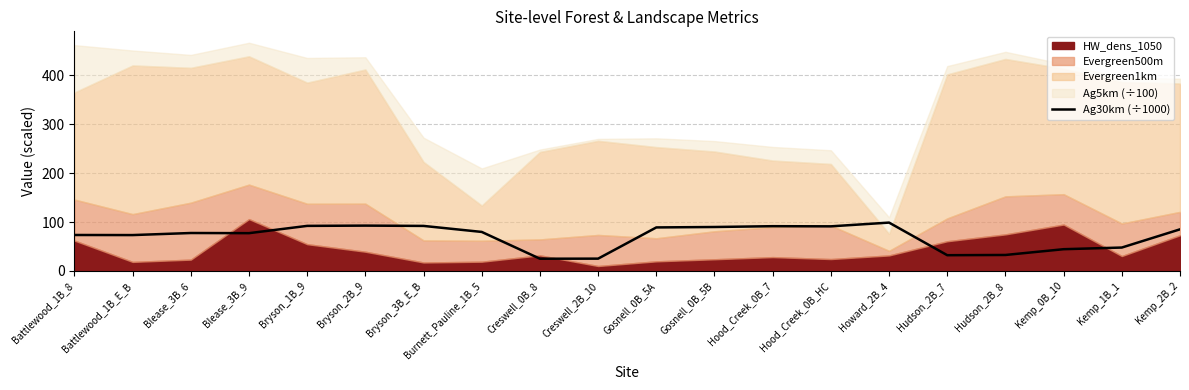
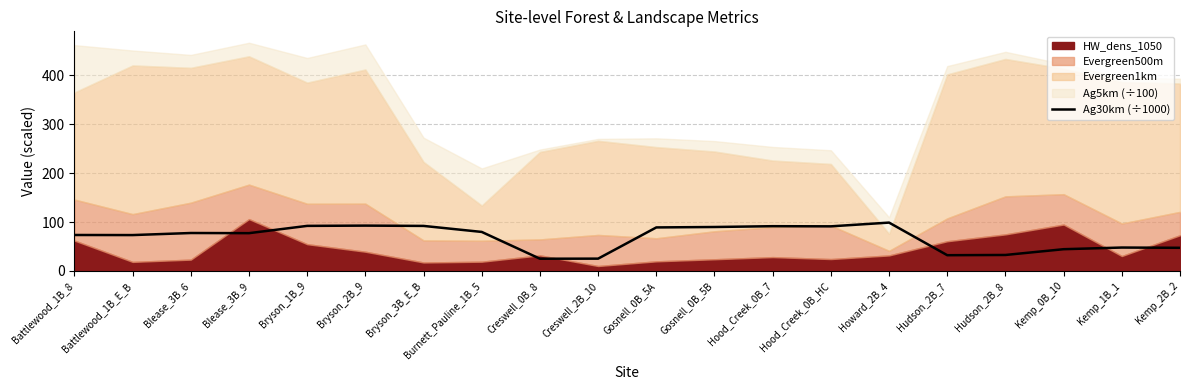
  {
    "Ag30km (÷1000)": {
      "Battlewood_1B_8": 70,
      "Battlewood_1B_E_B": 70,
      "Blease_3B_6": 80,
      "Blease_3B_9": 80,
      "Bryson_1B_9": 90,
      "Bryson_2B_9": 90,
      "Bryson_3B_E_B": 90,
      "Burnett_Pauline_1B_5": 80,
      "Creswell_0B_8": 30,
      "Creswell_2B_10": 30,
      "Gosnell_0B_5A": 90,
      "Gosnell_0B_5B": 90,
      "Howard_2B_4": 100,
      "Hudson_2B_7": 30,
      "Hudson_2B_8": 30,
      "Kemp_0B_10": 40,
      "Kemp_1B_1": 50,
-     "Kemp_2B_2": 90
+     "Kemp_2B_2": 50
    },
    "HW_dens_1050": {
      "Battlewood_1B_8": 60,
      "Battlewood_1B_E_B": 20,
      "Blease_3B_6": 20,
      "Blease_3B_9": 110,
      "Bryson_1B_9": 50,
      "Bryson_2B_9": 40,
      "Bryson_3B_E_B": 20,
      "Burnett_Pauline_1B_5": 20,
      "Creswell_0B_8": 30,
      "Creswell_2B_10": 10,
      "Gosnell_0B_5A": 20,
      "Gosnell_0B_5B": 20,
      "Hood_Creek_0B_7": 30,
      "Hood_Creek_0B_HC": 20,
      "Howard_2B_4": 30,
      "Hudson_2B_7": 60,
      "Hudson_2B_8": 70,
      "Kemp_0B_10": 90,
      "Kemp_1B_1": 30,
      "Kemp_2B_2": 70
    },
    "Ag5km (÷100)": {
      "Battlewood_1B_8": 100,
      "Battlewood_1B_E_B": 30,
      "Blease_3B_6": 30,
      "Blease_3B_9": 30,
      "Bryson_1B_9": 50,
-     "Bryson_2B_9": 30,
+     "Bryson_2B_9": 50,
      "Bryson_3B_E_B": 50,
      "Burnett_Pauline_1B_5": 80,
      "Gosnell_0B_5A": 20,
      "Gosnell_0B_5B": 20,
      "Hood_Creek_0B_7": 30,
      "Hood_Creek_0B_HC": 30,
      "Howard_2B_4": 30,
      "Hudson_2B_7": 20,
      "Hudson_2B_8": 10,
      "Kemp_2B_2": 10
    }
  }
